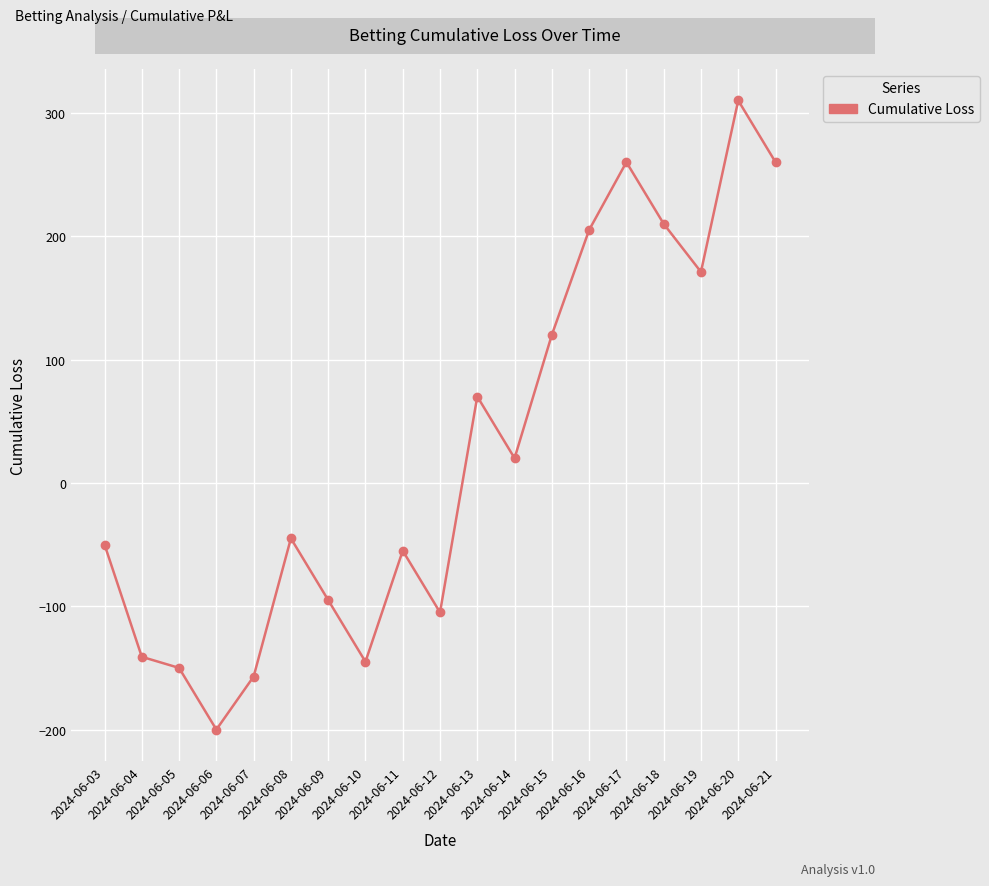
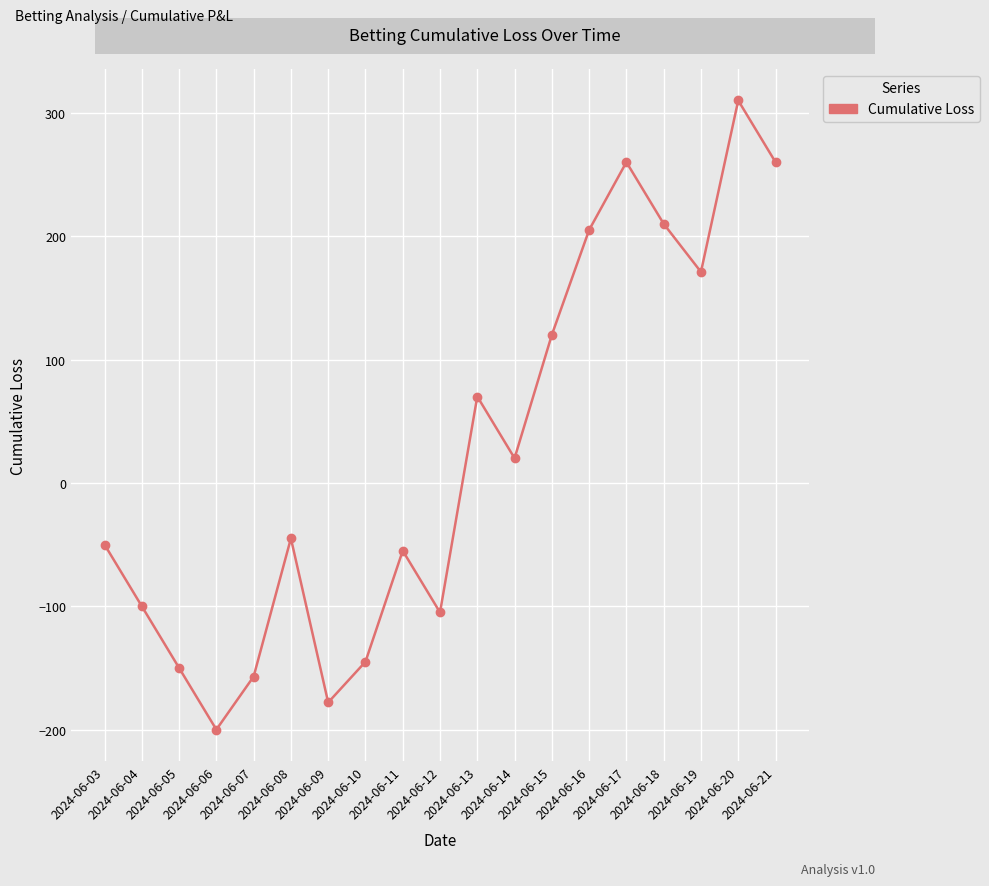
  {
    "2024-06-03": -50,
-   "2024-06-04": -141,
+   "2024-06-04": -100,
    "2024-06-05": -150,
    "2024-06-06": -200,
    "2024-06-07": -157,
    "2024-06-08": -45,
-   "2024-06-09": -95,
+   "2024-06-09": -178,
    "2024-06-10": -145,
    "2024-06-11": -55,
    "2024-06-12": -105,
    "2024-06-13": 70,
    "2024-06-14": 20,
    "2024-06-15": 120,
    "2024-06-16": 205,
    "2024-06-17": 260,
    "2024-06-18": 210,
    "2024-06-19": 171,
    "2024-06-20": 310,
    "2024-06-21": 260
  }
